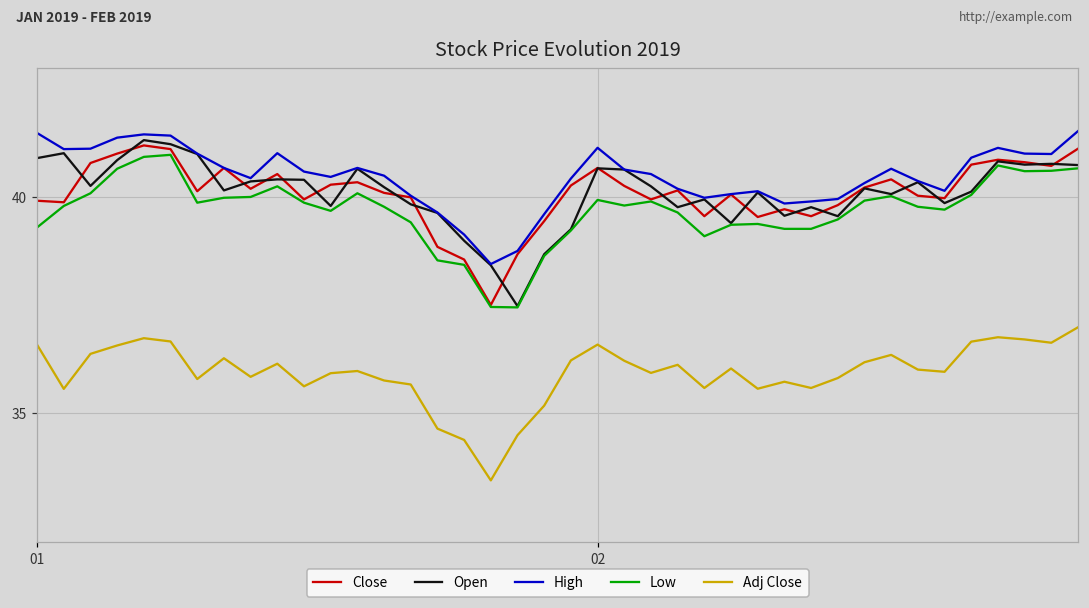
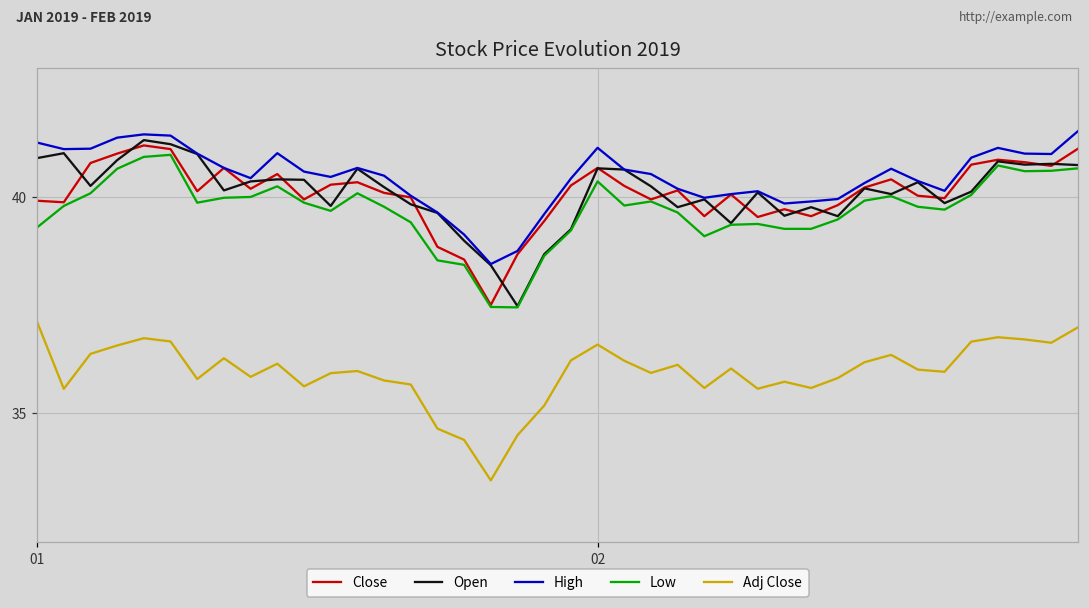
  {
    "Close": {
      "01": 39.9
    },
    "Open": {
      "01": 40.9
    },
    "High": {
-     "01": 41.5,
+     "01": 41.3,
      "02": 41.1
    },
    "Low": {
      "01": 39.3,
-     "02": 39.9
+     "02": 40.4
    },
    "Adj Close": {
-     "01": 36.6,
+     "01": 37.1,
      "02": 36.6
    }
  }
